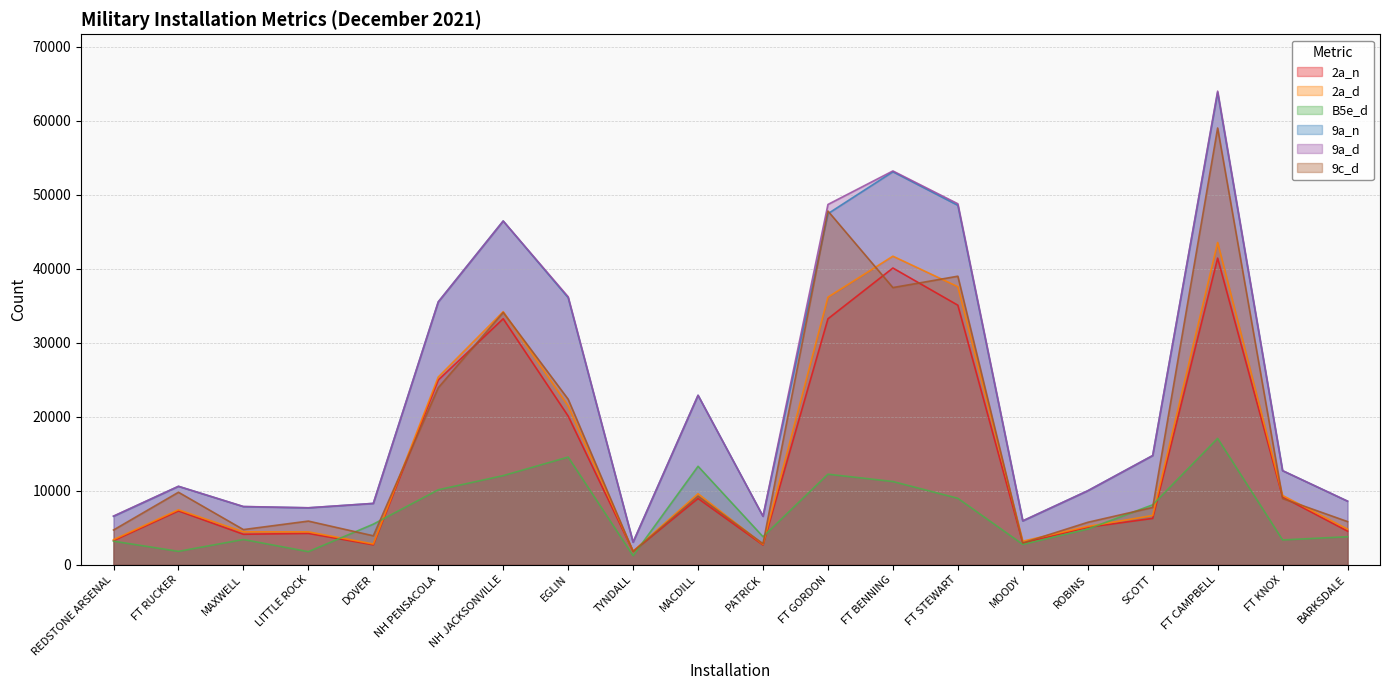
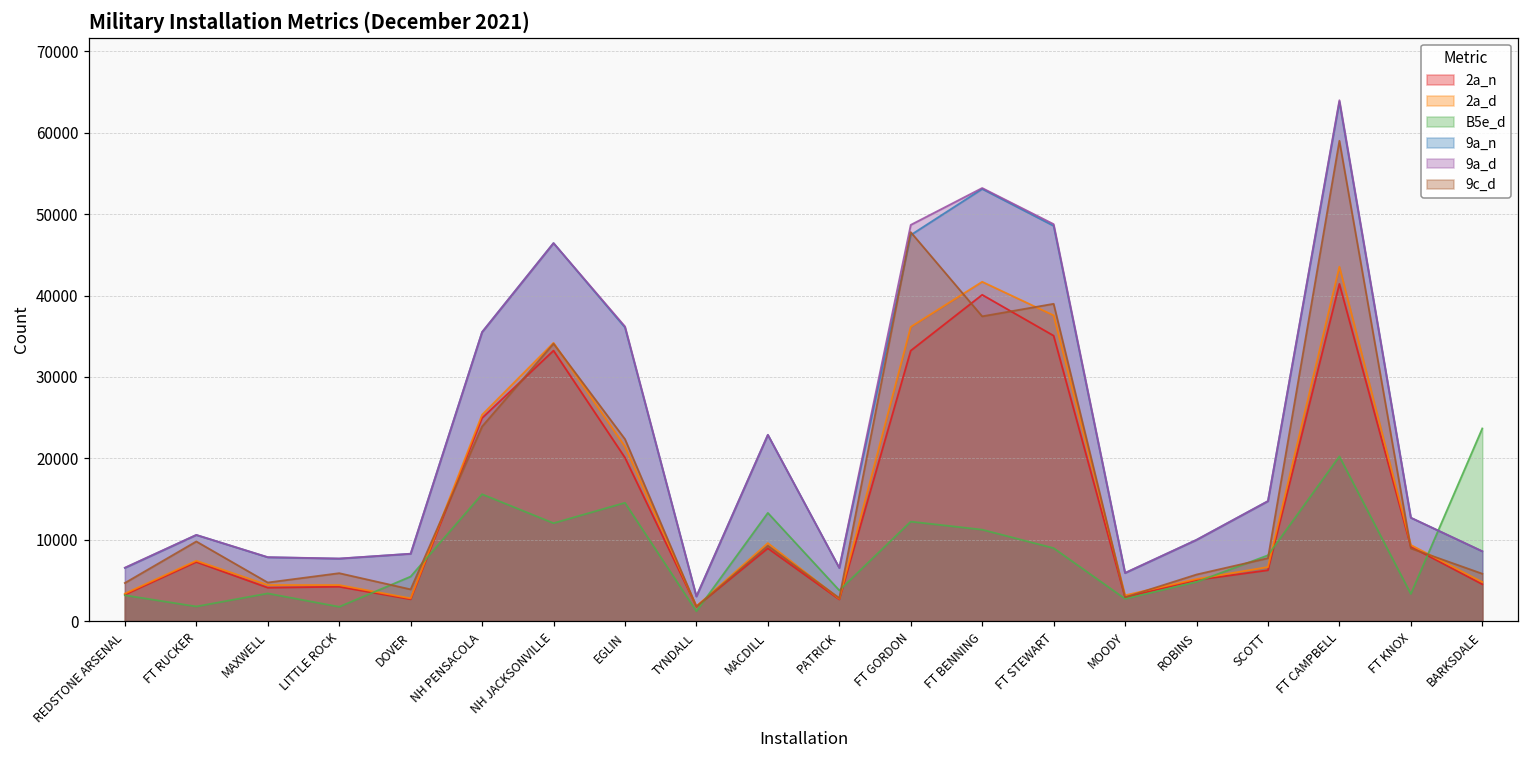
  {
    "B5e_d": {
      "FT RUCKER": 2000,
      "MAXWELL": 3000,
      "LITTLE ROCK": 2000,
      "DOVER": 5000,
-     "NH PENSACOLA": 10000,
+     "NH PENSACOLA": 16000,
      "NH JACKSONVILLE": 12000,
      "EGLIN": 15000,
      "TYNDALL": 1000,
      "MACDILL": 13000,
      "PATRICK": 4000,
      "FT GORDON": 12000,
      "FT BENNING": 11000,
      "FT STEWART": 9000,
      "SCOTT": 8000,
-     "FT CAMPBELL": 17000,
+     "FT CAMPBELL": 20000,
      "FT KNOX": 3000,
-     "BARKSDALE": 4000
+     "BARKSDALE": 24000
    }
  }
